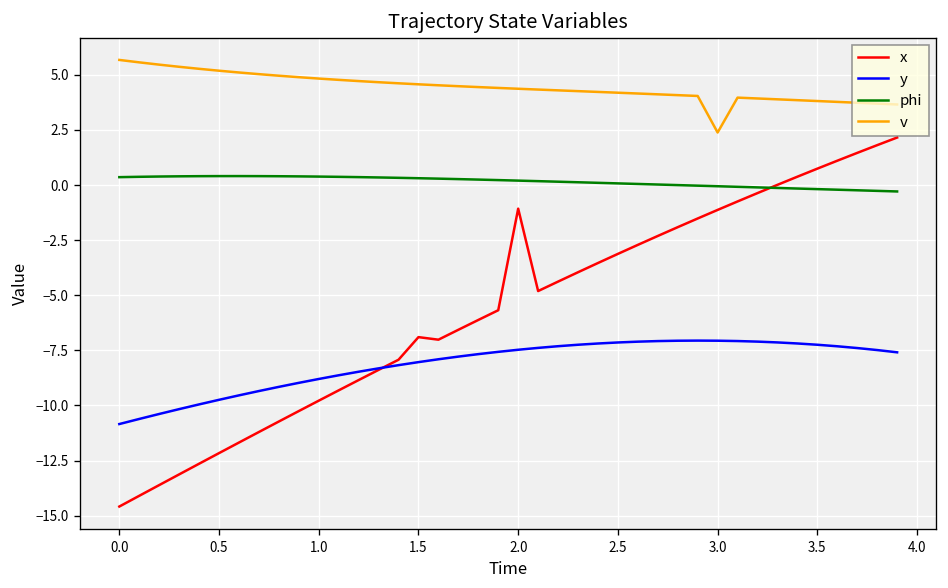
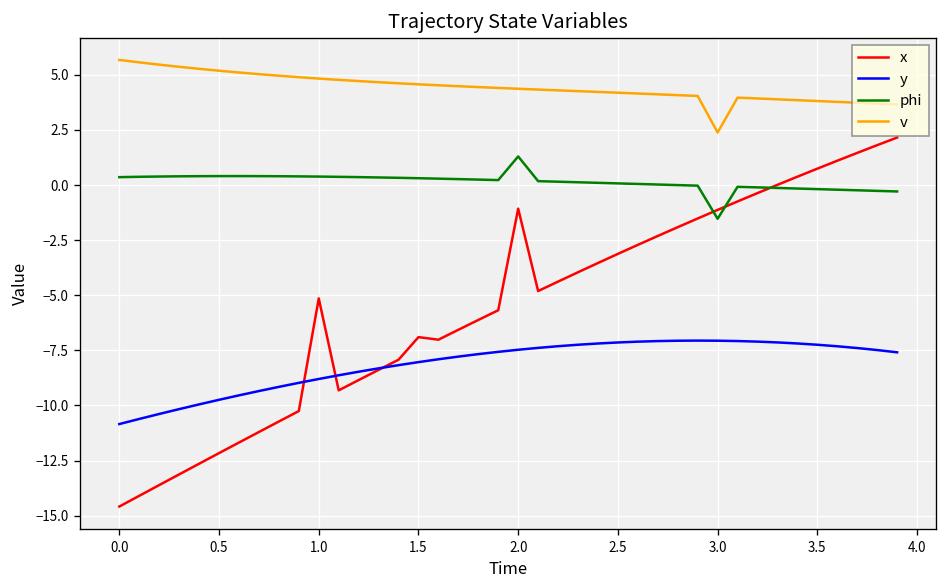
  {
    "x": {
      "0.0": -14.6,
      "0.5": -12.2,
-     "1.0": -9.8,
+     "1.0": -5.1,
      "1.5": -6.9,
      "2.0": -1.1,
      "2.5": -3.1,
      "3.0": -1.1,
      "3.5": 0.7
    },
    "y": {
      "0.0": -10.8,
      "0.5": -9.7,
      "1.0": -8.8,
      "1.5": -8.0,
      "2.0": -7.5,
      "2.5": -7.1,
      "3.0": -7.1,
      "3.5": -7.2
    },
    "phi": {
      "0.0": 0.4,
      "0.5": 0.4,
      "1.0": 0.4,
      "1.5": 0.3,
-     "2.0": 0.2,
+     "2.0": 1.3,
      "2.5": 0.1,
-     "3.0": -0.1,
+     "3.0": -1.5,
      "3.5": -0.2
    },
    "v": {
      "0.0": 5.7,
      "0.5": 5.2,
      "1.0": 4.8,
      "1.5": 4.6,
      "2.0": 4.4,
      "2.5": 4.2,
      "3.0": 2.4,
      "3.5": 3.8
    }
  }
